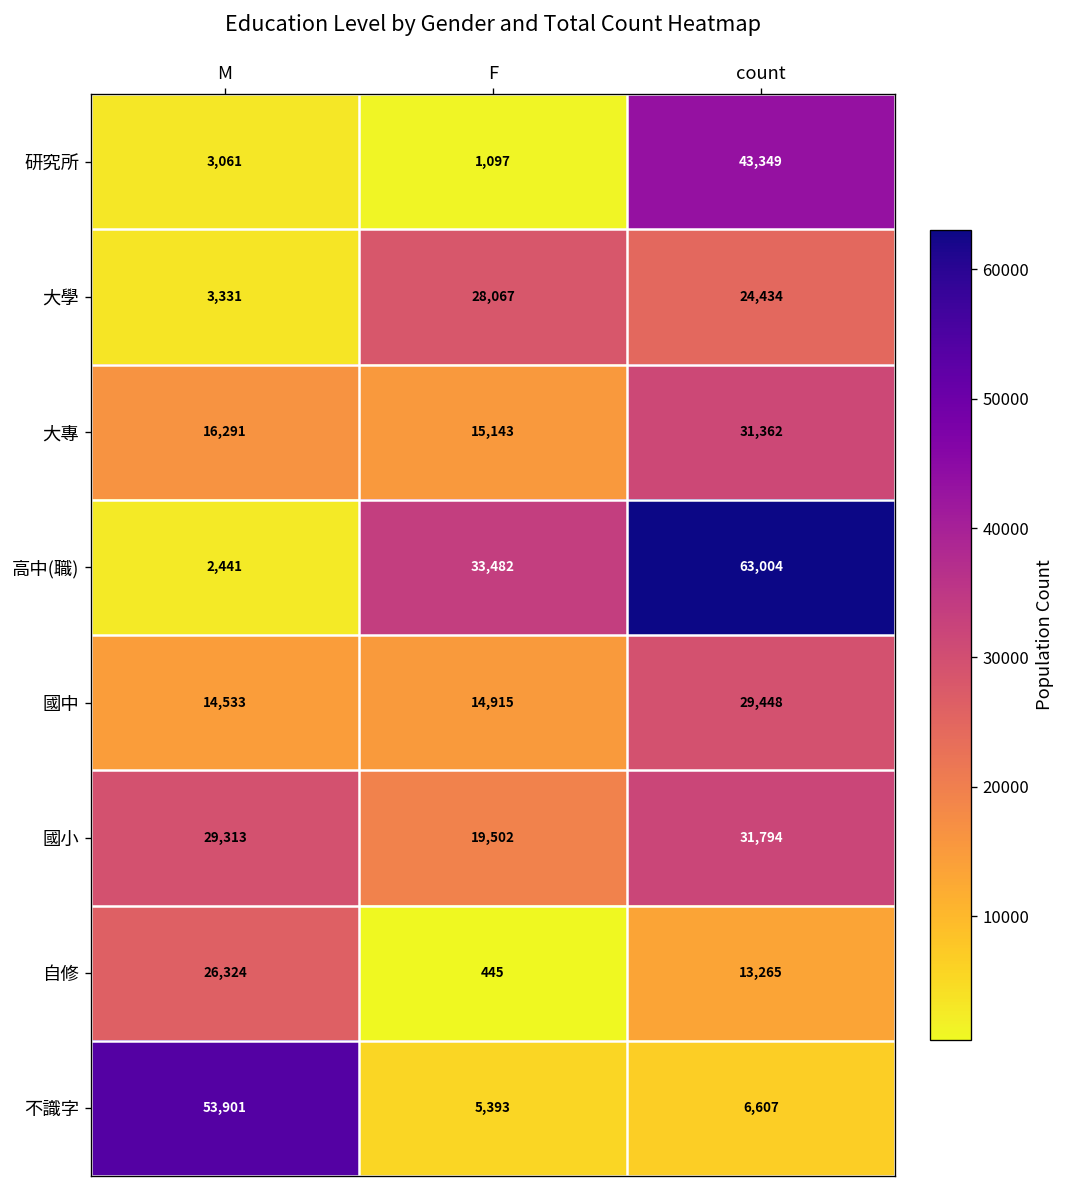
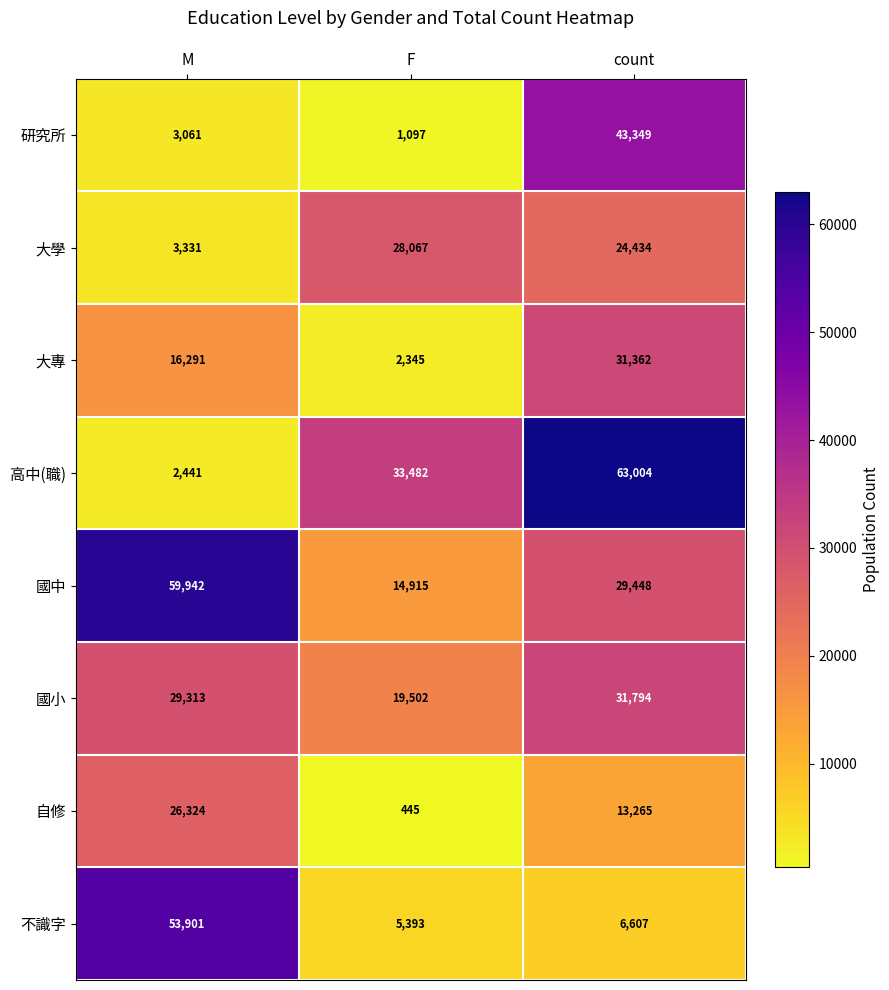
  {
    "研究所": {
      "M": "3,061",
      "F": "1,097",
      "count": "43,349"
    },
    "大學": {
      "M": "3,331",
      "F": "28,067",
      "count": "24,434"
    },
    "大專": {
      "M": "16,291",
-     "F": "15,143",
+     "F": "2,345",
      "count": "31,362"
    },
    "高中(職)": {
      "M": "2,441",
      "F": "33,482",
      "count": "63,004"
    },
    "國中": {
-     "M": "14,533",
+     "M": "59,942",
      "F": "14,915",
      "count": "29,448"
    },
    "國小": {
      "M": "29,313",
      "F": "19,502",
      "count": "31,794"
    },
    "自修": {
      "M": "26,324",
      "F": "445",
      "count": "13,265"
    },
    "不識字": {
      "M": "53,901",
      "F": "5,393",
      "count": "6,607"
    }
  }
